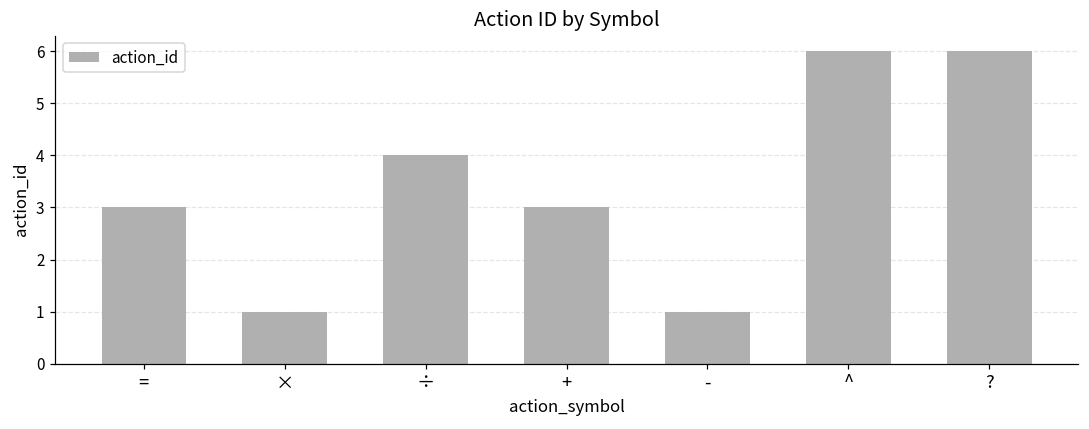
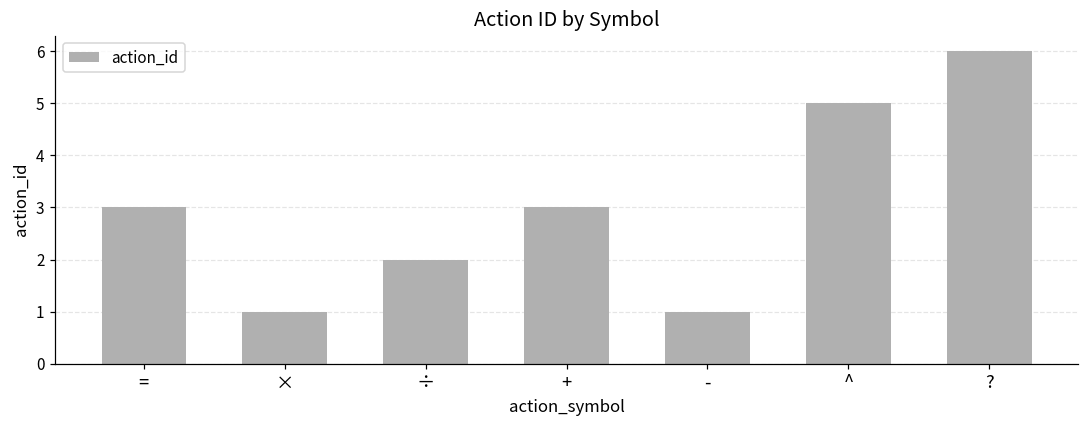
  {
    "=": 3,
    "×": 1,
-   "÷": 4,
+   "÷": 2,
    "+": 3,
    "-": 1,
-   "^": 6,
+   "^": 5,
    "?": 6
  }
